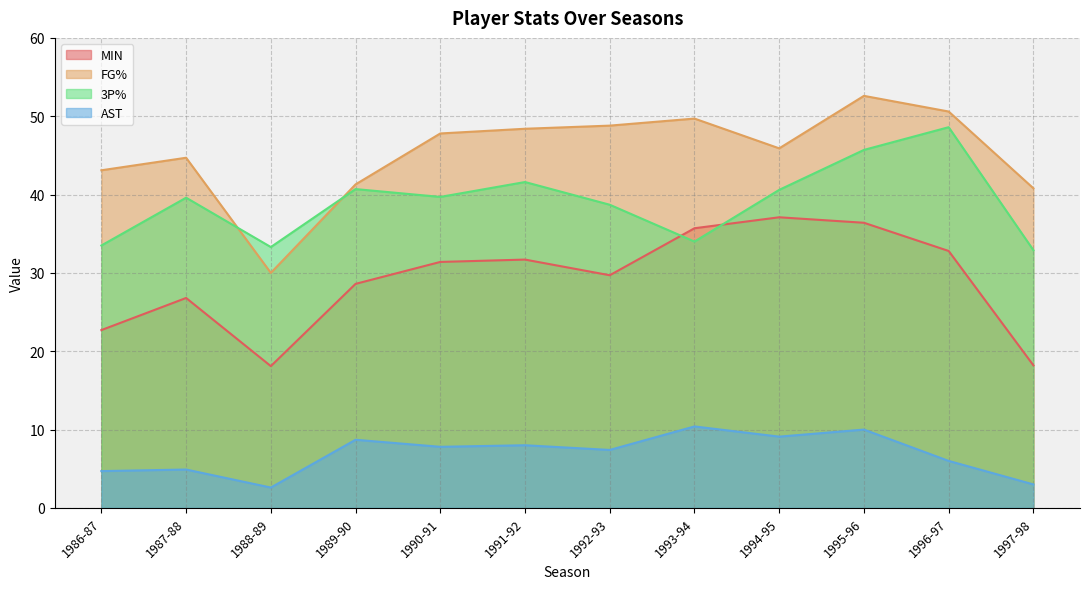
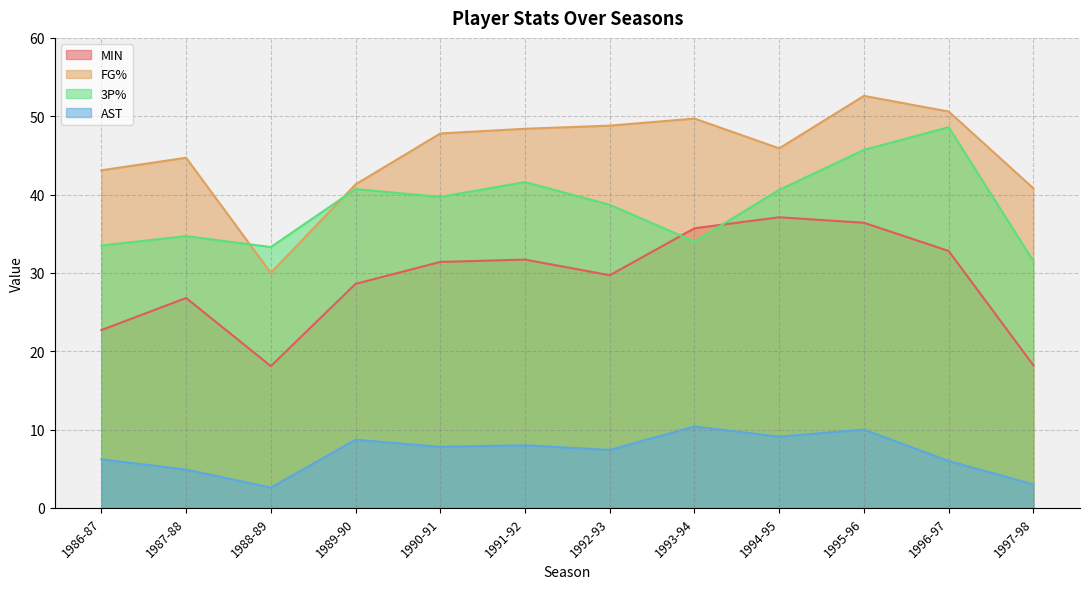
  {
    "3P%": {
      "1986-87": 34,
-     "1987-88": 40,
+     "1987-88": 35,
      "1988-89": 33,
      "1989-90": 41,
      "1990-91": 40,
      "1991-92": 42,
      "1992-93": 39,
      "1993-94": 34,
      "1994-95": 41,
      "1995-96": 46,
      "1996-97": 49,
-     "1997-98": 33
+     "1997-98": 32
    },
    "AST": {
-     "1986-87": 5,
+     "1986-87": 6,
      "1987-88": 5,
      "1988-89": 3,
      "1989-90": 9,
      "1990-91": 8,
      "1991-92": 8,
      "1992-93": 7,
      "1993-94": 10,
      "1994-95": 9,
      "1995-96": 10,
      "1996-97": 6,
      "1997-98": 3
    }
  }
